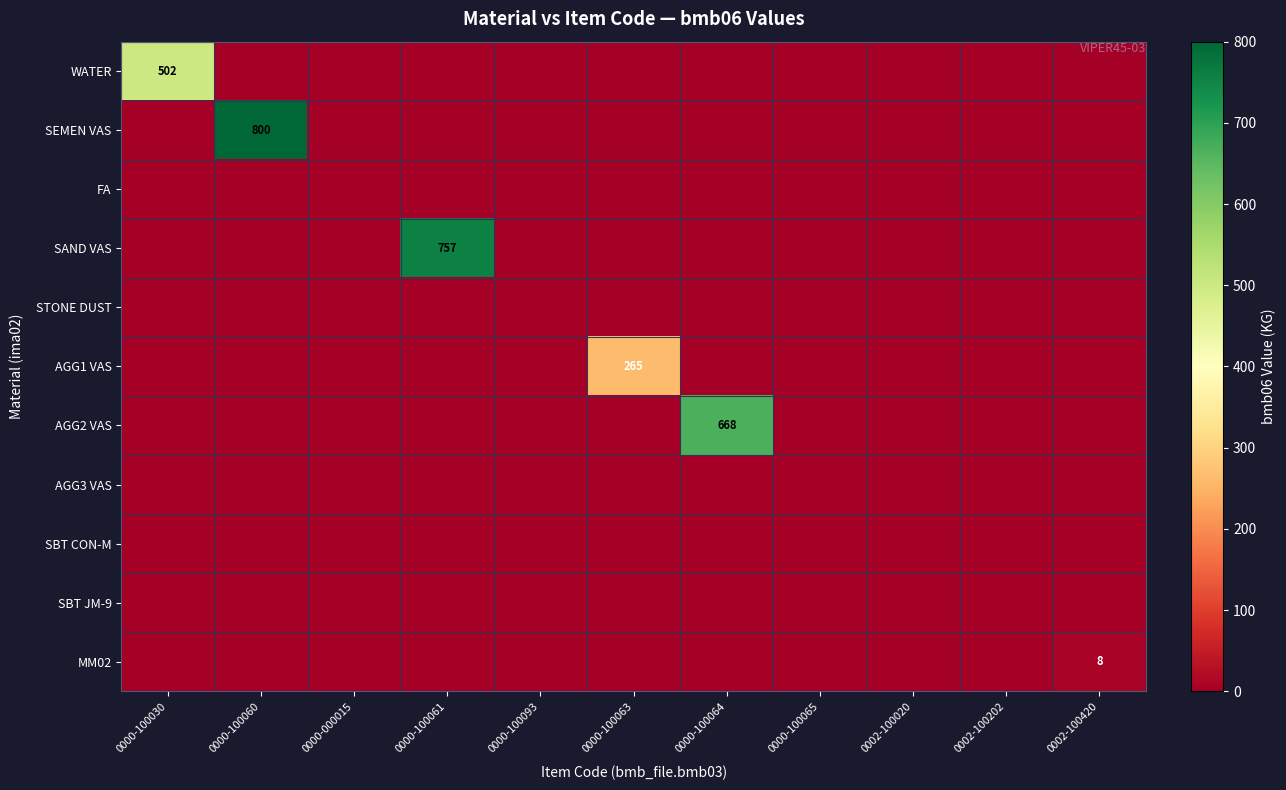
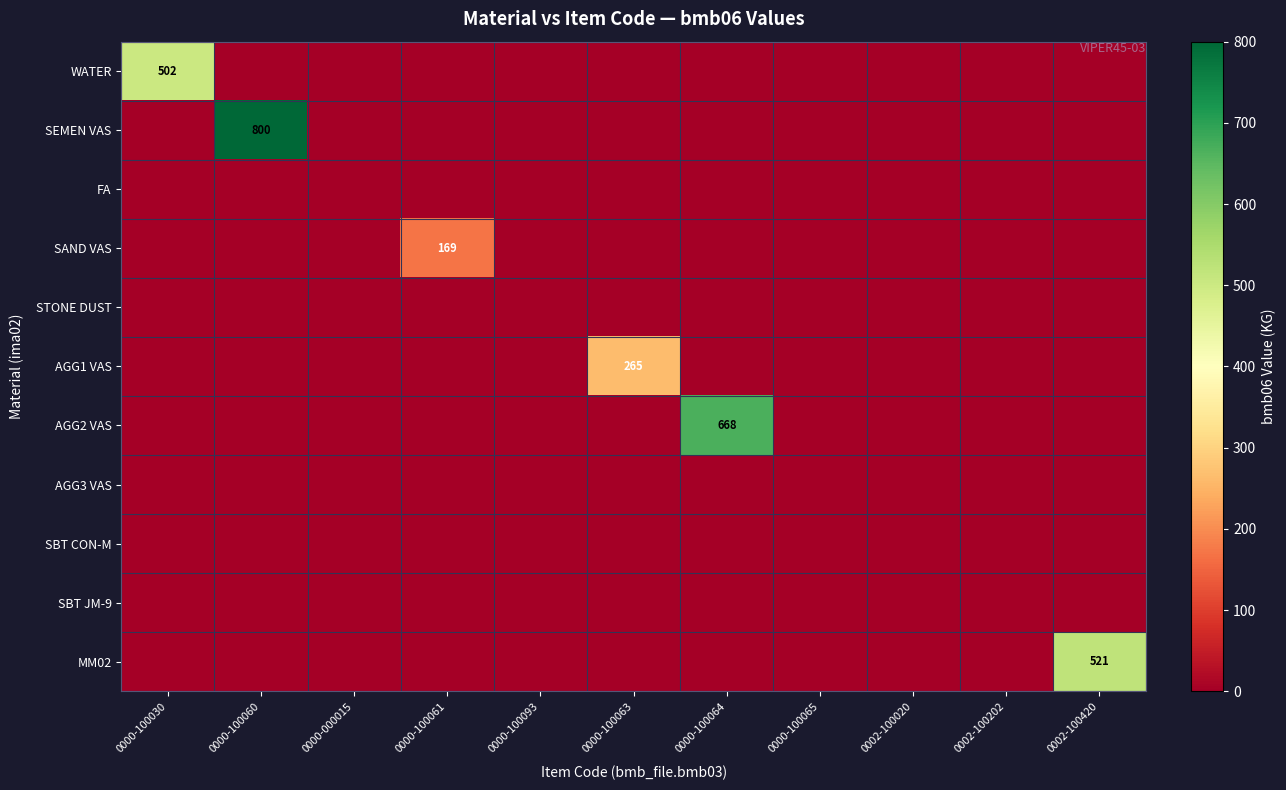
  {
    "WATER": {
      "0000-100030": "502",
      "0002-100420": "-03"
    },
    "SEMEN VAS": {
      "0000-100060": "800"
    },
    "SAND VAS": {
-     "0000-100061": "757"
+     "0000-100061": "169"
    },
    "AGG1 VAS": {
      "0000-100063": "265"
    },
    "AGG2 VAS": {
      "0000-100064": "668"
    },
    "MM02": {
-     "0002-100420": "8"
+     "0002-100420": "521"
    }
  }
